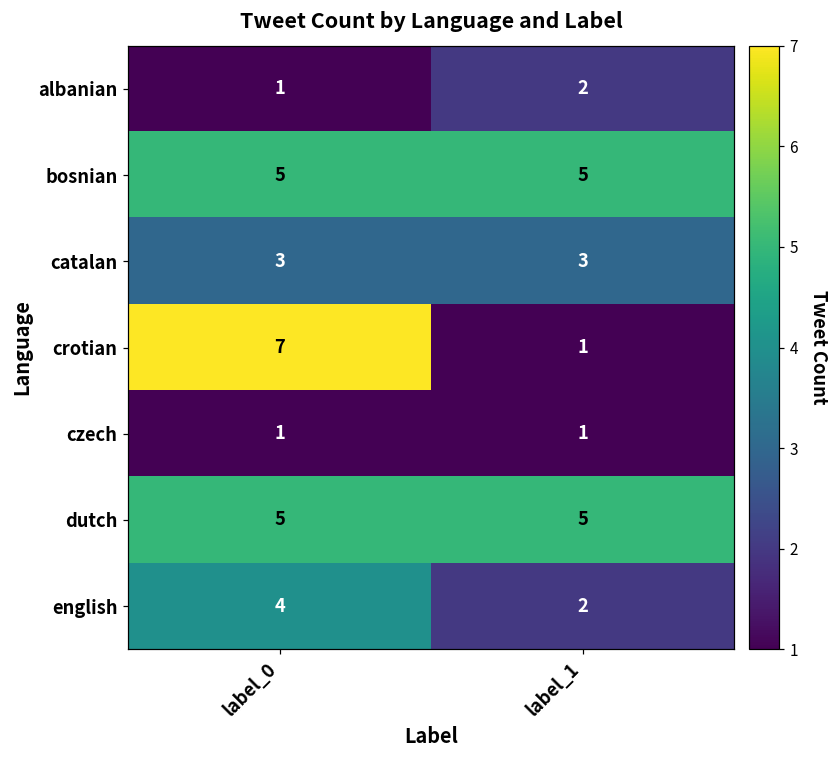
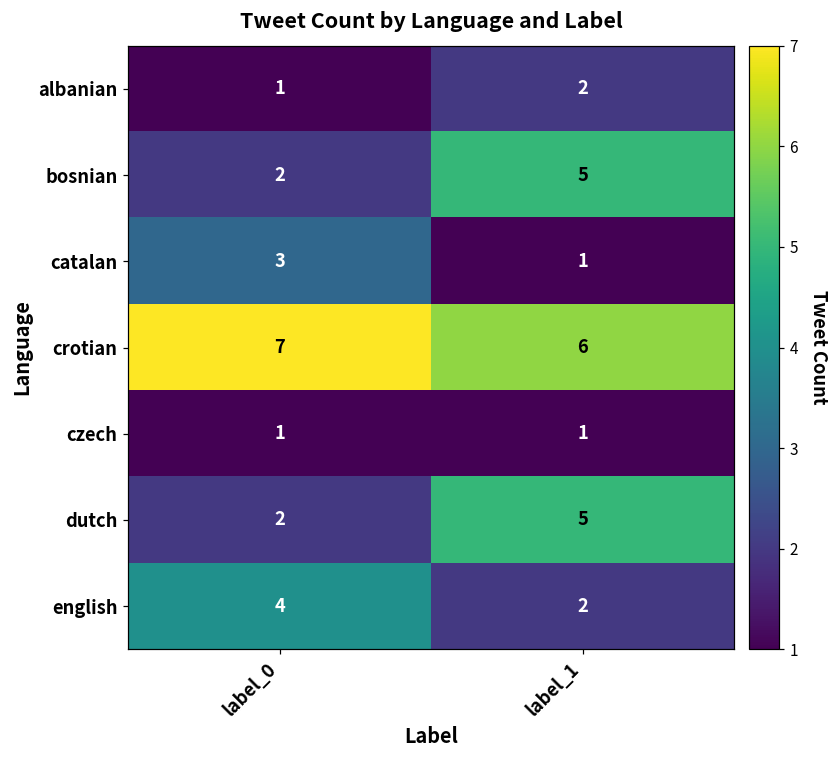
  {
    "albanian": {
      "label_0": 1,
      "label_1": 2
    },
    "bosnian": {
-     "label_0": 5,
+     "label_0": 2,
      "label_1": 5
    },
    "catalan": {
      "label_0": 3,
-     "label_1": 3
+     "label_1": 1
    },
    "crotian": {
      "label_0": 7,
-     "label_1": 1
+     "label_1": 6
    },
    "czech": {
      "label_0": 1,
      "label_1": 1
    },
    "dutch": {
-     "label_0": 5,
+     "label_0": 2,
      "label_1": 5
    },
    "english": {
      "label_0": 4,
      "label_1": 2
    }
  }
